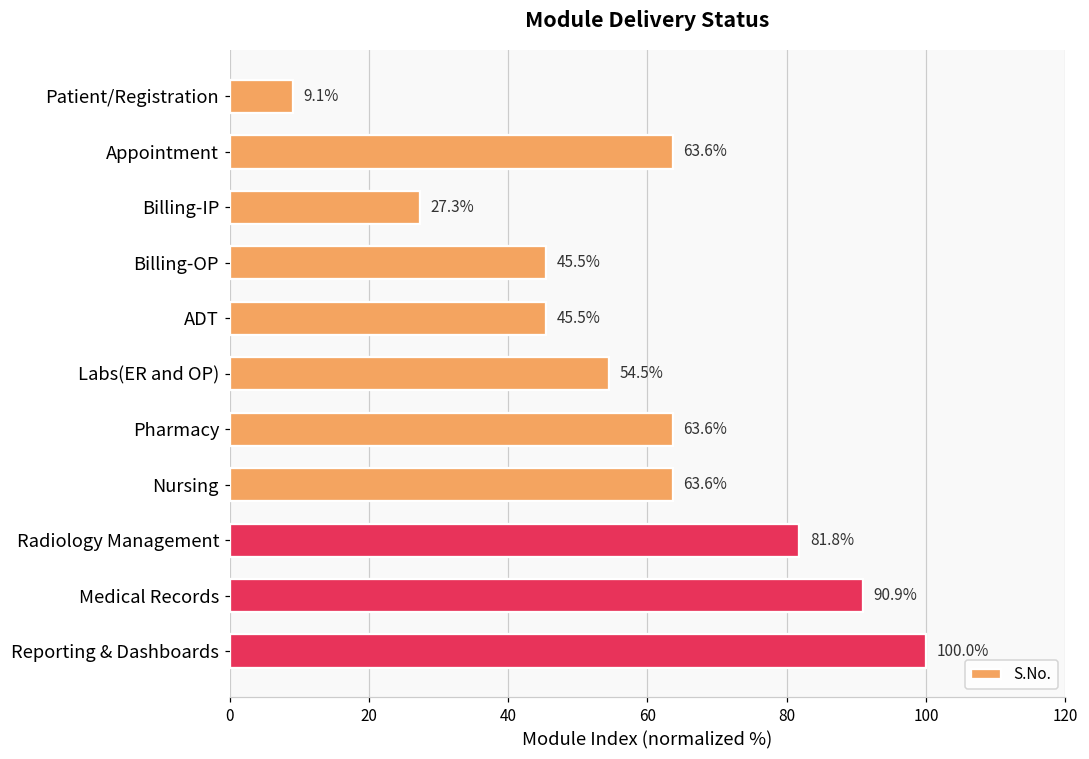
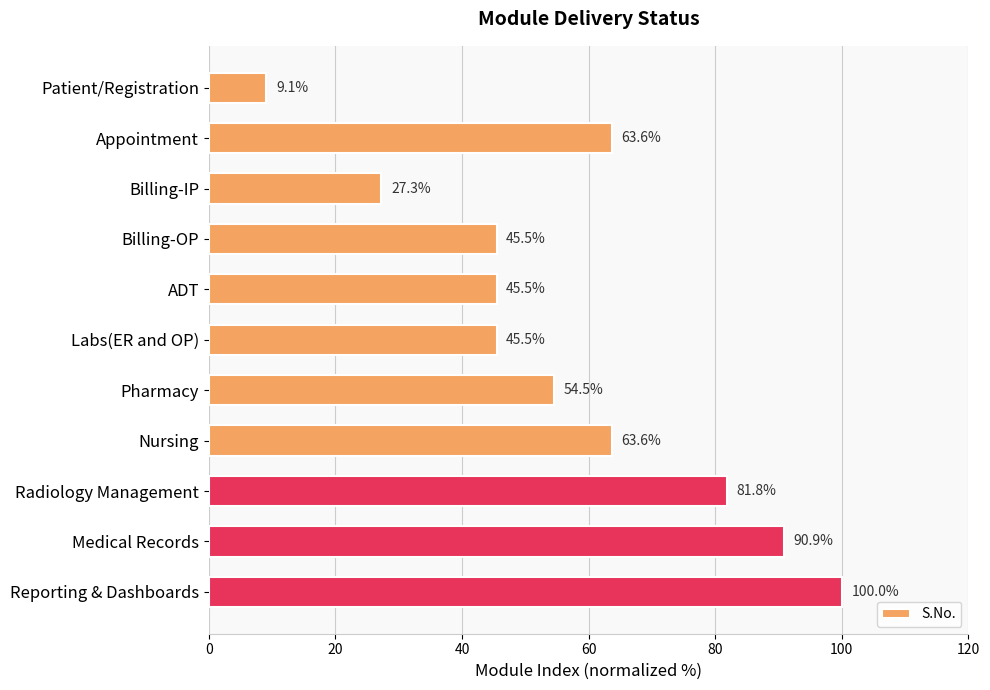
  {
    "Patient/Registration": "9.1%",
    "Appointment": "63.6%",
    "Billing-IP": "27.3%",
    "Billing-OP": "45.5%",
    "ADT": "45.5%",
-   "Labs(ER and OP)": "54.5%",
-   "Pharmacy": "63.6%",
+   "Labs(ER and OP)": "45.5%",
+   "Pharmacy": "54.5%",
    "Nursing": "63.6%",
    "Radiology Management": "81.8%",
    "Medical Records": "90.9%",
    "Reporting & Dashboards": "100.0%"
  }
